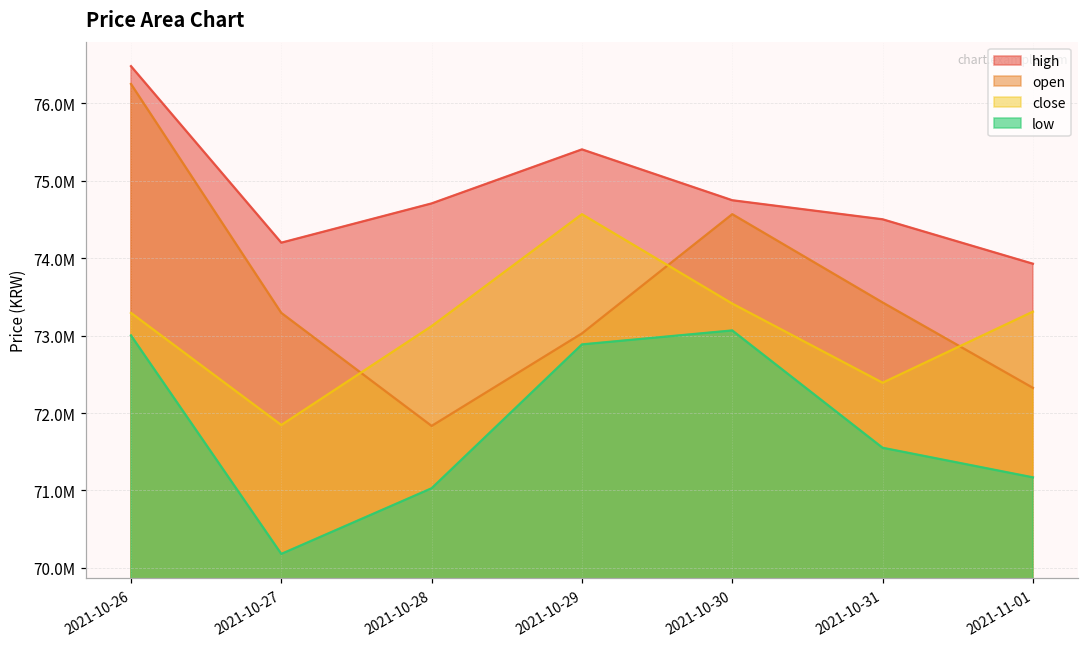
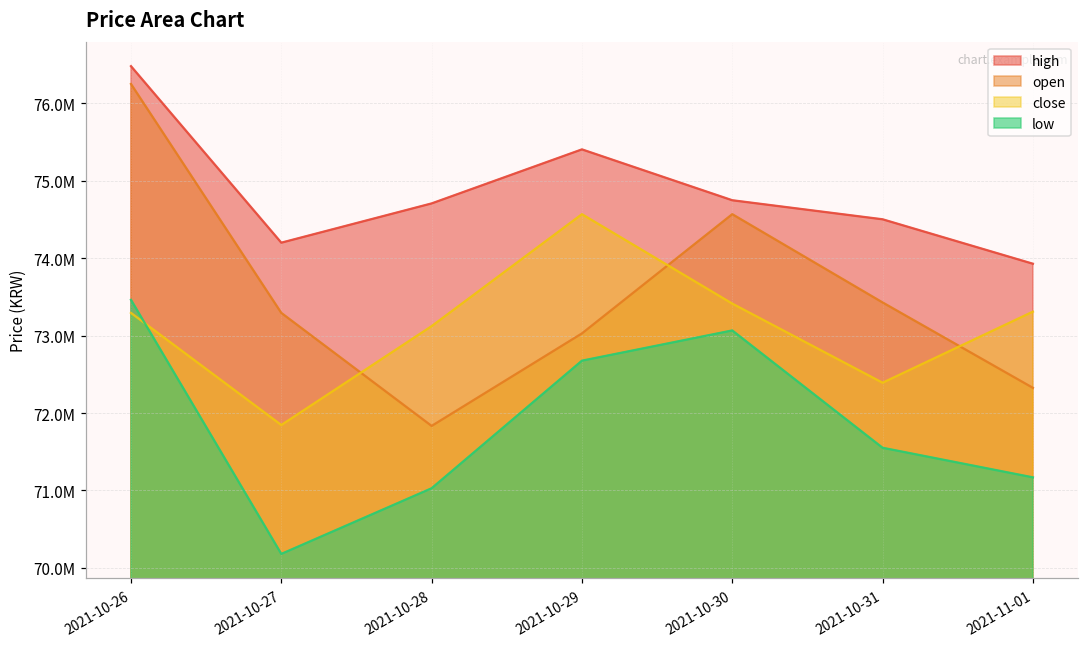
  {
    "low": {
-     "2021-10-26": 73000000,
+     "2021-10-26": 73500000,
      "2021-10-27": 70200000,
      "2021-10-28": 71000000,
-     "2021-10-29": 72900000,
+     "2021-10-29": 72700000,
      "2021-10-30": 73100000,
      "2021-10-31": 71600000,
      "2021-11-01": 71200000
    }
  }
